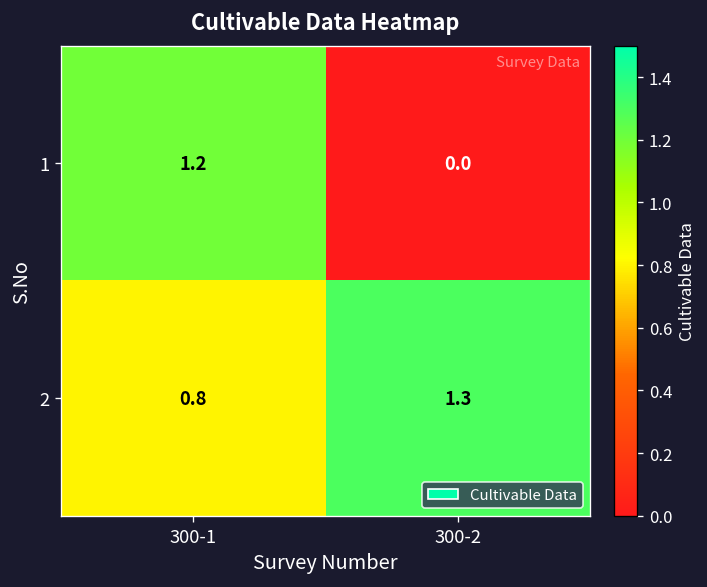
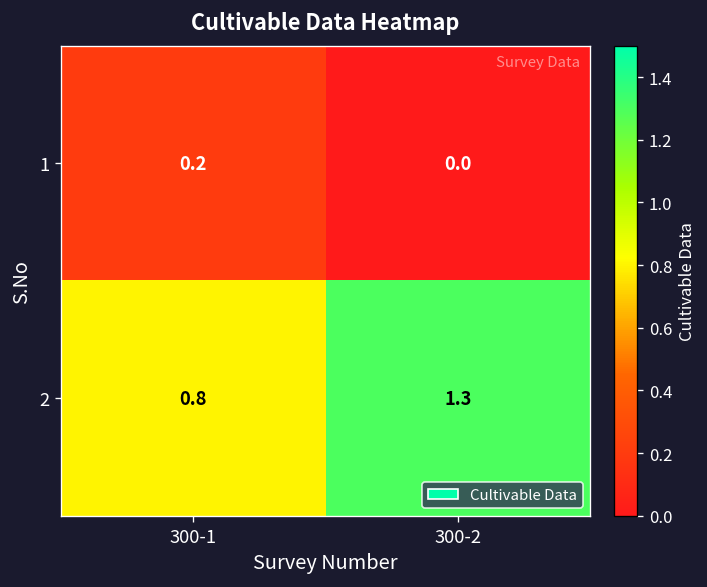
  {
    "1": {
-     "300-1": 1.2
+     "300-1": 0.2
    },
    "2": {
      "300-1": 0.8,
      "300-2": 1.3
    }
  }
